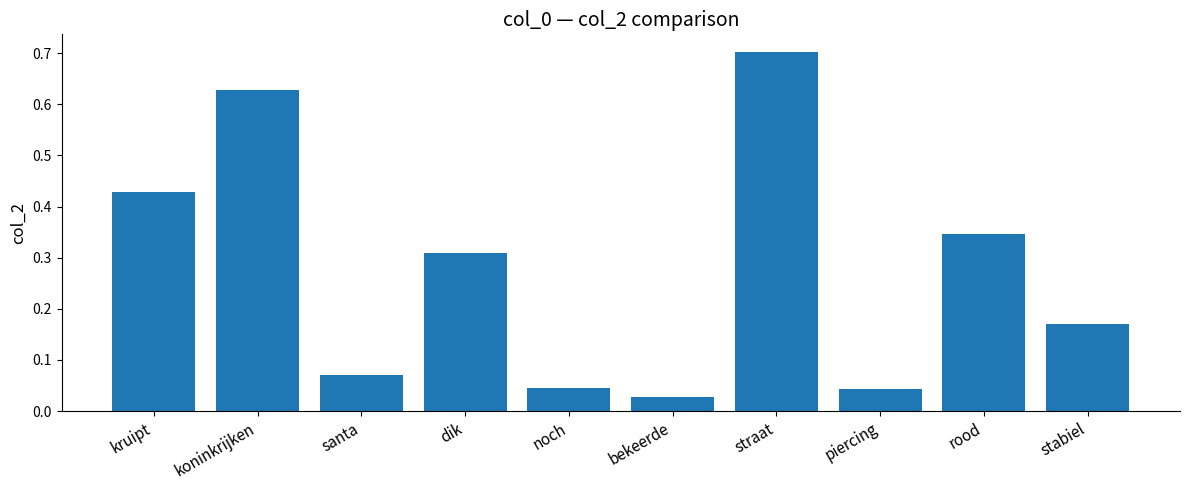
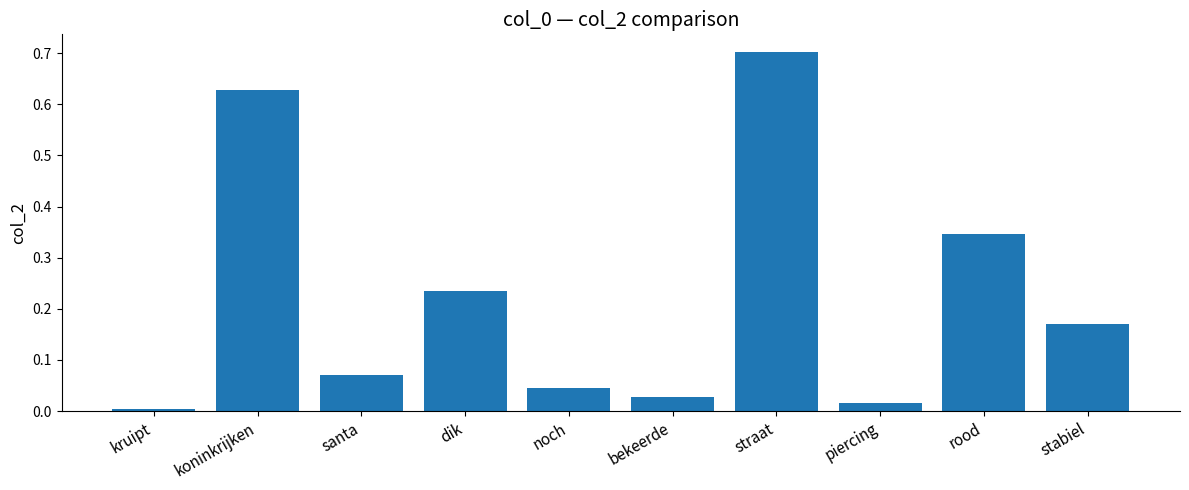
  {
-   "kruipt": 0.43,
+   "kruipt": 0.00,
    "koninkrijken": 0.63,
    "santa": 0.07,
-   "dik": 0.31,
+   "dik": 0.23,
    "noch": 0.04,
    "bekeerde": 0.03,
    "straat": 0.70,
-   "piercing": 0.04,
+   "piercing": 0.02,
    "rood": 0.35,
    "stabiel": 0.17
  }
